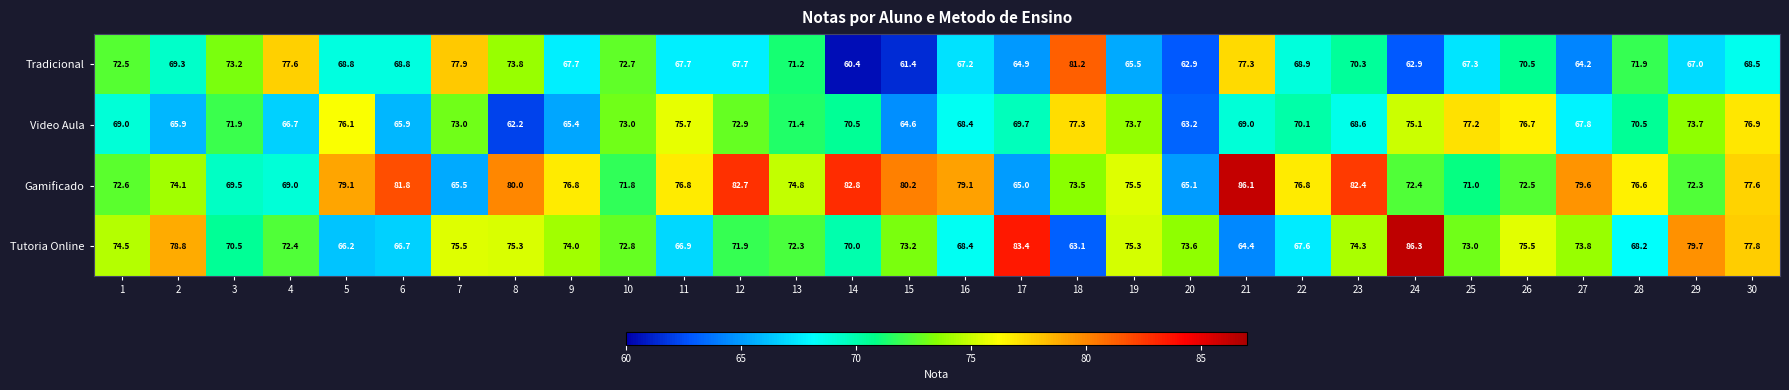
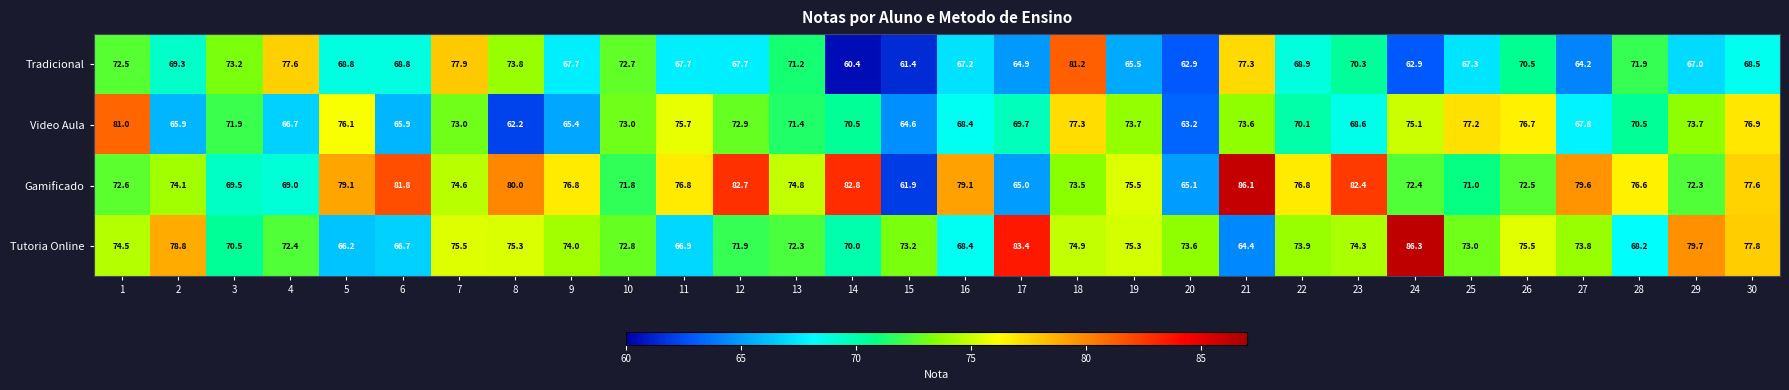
  {
    "Tradicional": {
      "1": 72.5,
      "2": 69.3,
      "3": 73.2,
      "4": 77.6,
      "5": 68.8,
      "6": 68.8,
      "7": 77.9,
      "8": 73.8,
      "9": 67.7,
      "10": 72.7,
      "11": 67.7,
      "12": 67.7,
      "13": 71.2,
      "14": 60.4,
      "15": 61.4,
      "16": 67.2,
      "17": 64.9,
      "18": 81.2,
      "19": 65.5,
      "20": 62.9,
      "21": 77.3,
      "22": 68.9,
      "23": 70.3,
      "24": 62.9,
      "25": 67.3,
      "26": 70.5,
      "27": 64.2,
      "28": 71.9,
      "29": 67.0,
      "30": 68.5
    },
    "Video Aula": {
-     "1": 69.0,
+     "1": 81.0,
      "2": 65.9,
      "3": 71.9,
      "4": 66.7,
      "5": 76.1,
      "6": 65.9,
      "7": 73.0,
      "8": 62.2,
      "9": 65.4,
      "10": 73.0,
      "11": 75.7,
      "12": 72.9,
      "13": 71.4,
      "14": 70.5,
      "15": 64.6,
      "16": 68.4,
      "17": 69.7,
      "18": 77.3,
      "19": 73.7,
      "20": 63.2,
-     "21": 69.0,
+     "21": 73.6,
      "22": 70.1,
      "23": 68.6,
      "24": 75.1,
      "25": 77.2,
      "26": 76.7,
      "27": 67.8,
      "28": 70.5,
      "29": 73.7,
      "30": 76.9
    },
    "Gamificado": {
      "1": 72.6,
      "2": 74.1,
      "3": 69.5,
      "4": 69.0,
      "5": 79.1,
      "6": 81.8,
-     "7": 65.5,
+     "7": 74.6,
      "8": 80.0,
      "9": 76.8,
      "10": 71.8,
      "11": 76.8,
      "12": 82.7,
      "13": 74.8,
      "14": 82.8,
-     "15": 80.2,
+     "15": 61.9,
      "16": 79.1,
      "17": 65.0,
      "18": 73.5,
      "19": 75.5,
      "20": 65.1,
      "21": 86.1,
      "22": 76.8,
      "23": 82.4,
      "24": 72.4,
      "25": 71.0,
      "26": 72.5,
      "27": 79.6,
      "28": 76.6,
      "29": 72.3,
      "30": 77.6
    },
    "Tutoria Online": {
      "1": 74.5,
      "2": 78.8,
      "3": 70.5,
      "4": 72.4,
      "5": 66.2,
      "6": 66.7,
      "7": 75.5,
      "8": 75.3,
      "9": 74.0,
      "10": 72.8,
      "11": 66.9,
      "12": 71.9,
      "13": 72.3,
      "14": 70.0,
      "15": 73.2,
      "16": 68.4,
      "17": 83.4,
-     "18": 63.1,
+     "18": 74.9,
      "19": 75.3,
      "20": 73.6,
      "21": 64.4,
-     "22": 67.6,
+     "22": 73.9,
      "23": 74.3,
      "24": 86.3,
      "25": 73.0,
      "26": 75.5,
      "27": 73.8,
      "28": 68.2,
      "29": 79.7,
      "30": 77.8
    }
  }
